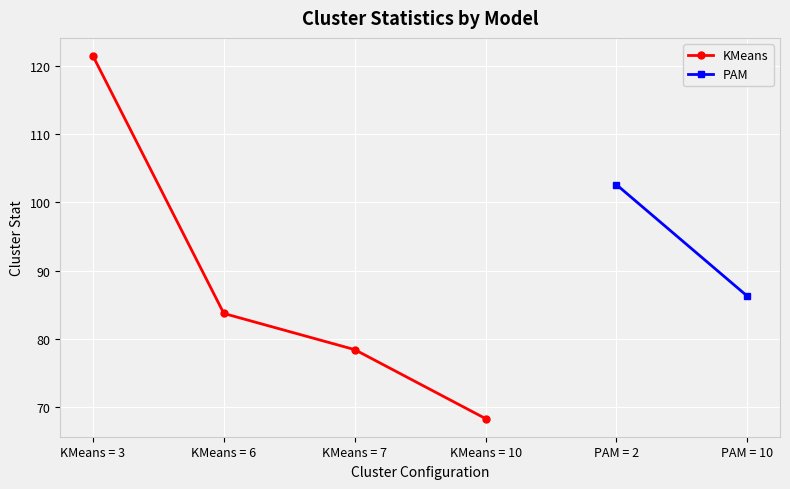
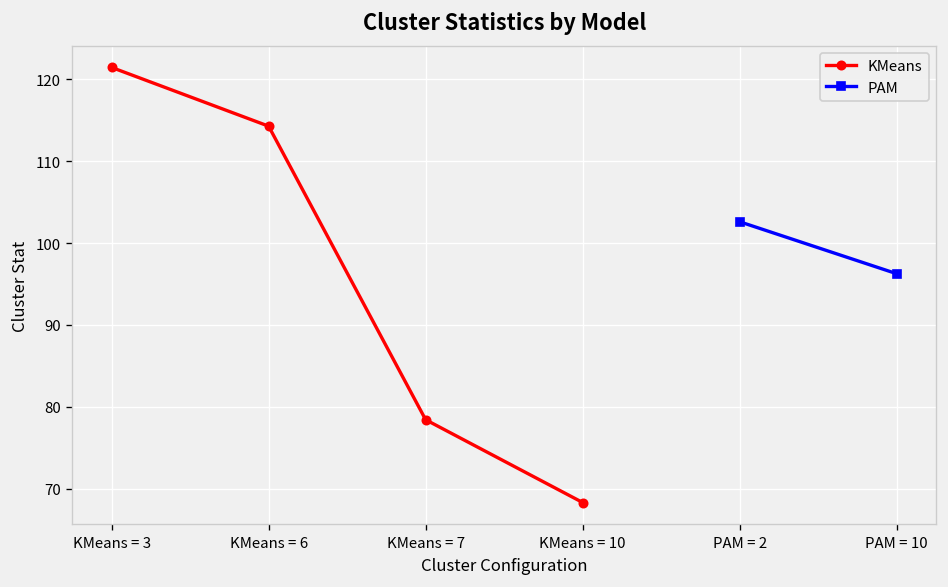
  {
    "KMeans": {
      "KMeans = 3": 121,
-     "KMeans = 6": 84,
+     "KMeans = 6": 114,
      "KMeans = 7": 78,
      "KMeans = 10": 68
    },
    "PAM": {
      "PAM = 2": 103,
-     "PAM = 10": 86
+     "PAM = 10": 96
    }
  }
